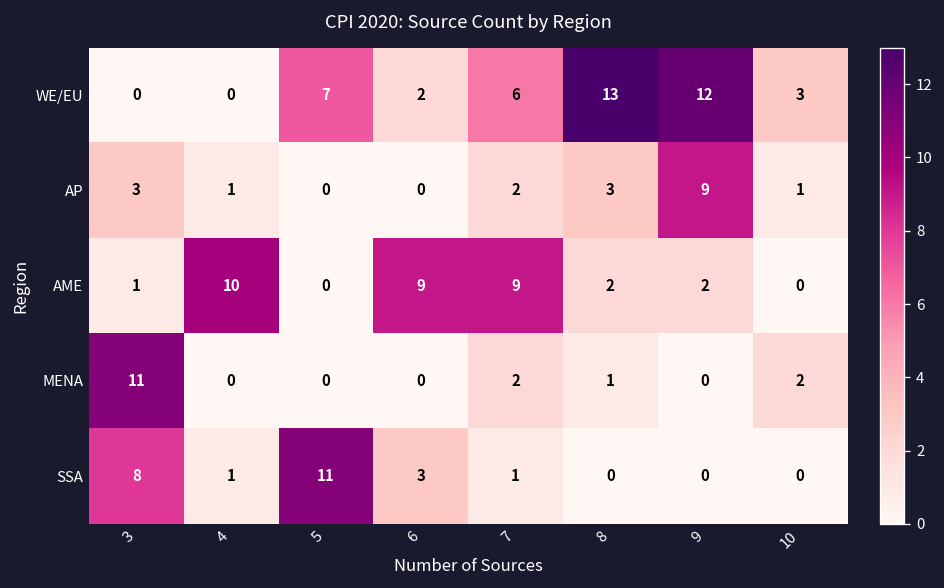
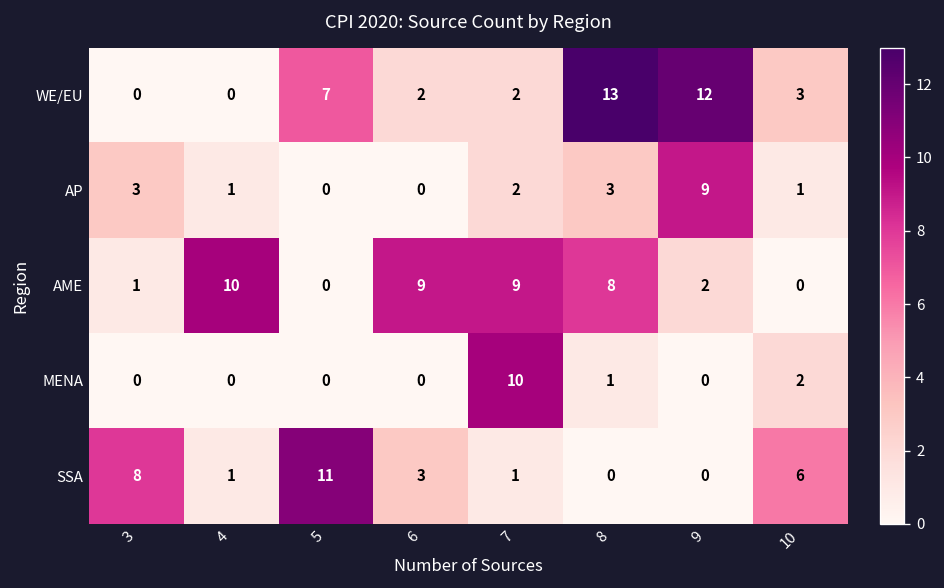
  {
    "WE/EU": {
      "3": 0,
      "4": 0,
      "5": 7,
      "6": 2,
-     "7": 6,
+     "7": 2,
      "8": 13,
      "9": 12,
      "10": 3
    },
    "AP": {
      "3": 3,
      "4": 1,
      "5": 0,
      "6": 0,
      "7": 2,
      "8": 3,
      "9": 9,
      "10": 1
    },
    "AME": {
      "3": 1,
      "4": 10,
      "5": 0,
      "6": 9,
      "7": 9,
-     "8": 2,
+     "8": 8,
      "9": 2,
      "10": 0
    },
    "MENA": {
-     "3": 11,
+     "3": 0,
      "4": 0,
      "5": 0,
      "6": 0,
-     "7": 2,
+     "7": 10,
      "8": 1,
      "9": 0,
      "10": 2
    },
    "SSA": {
      "3": 8,
      "4": 1,
      "5": 11,
      "6": 3,
      "7": 1,
      "8": 0,
      "9": 0,
-     "10": 0
+     "10": 6
    }
  }
